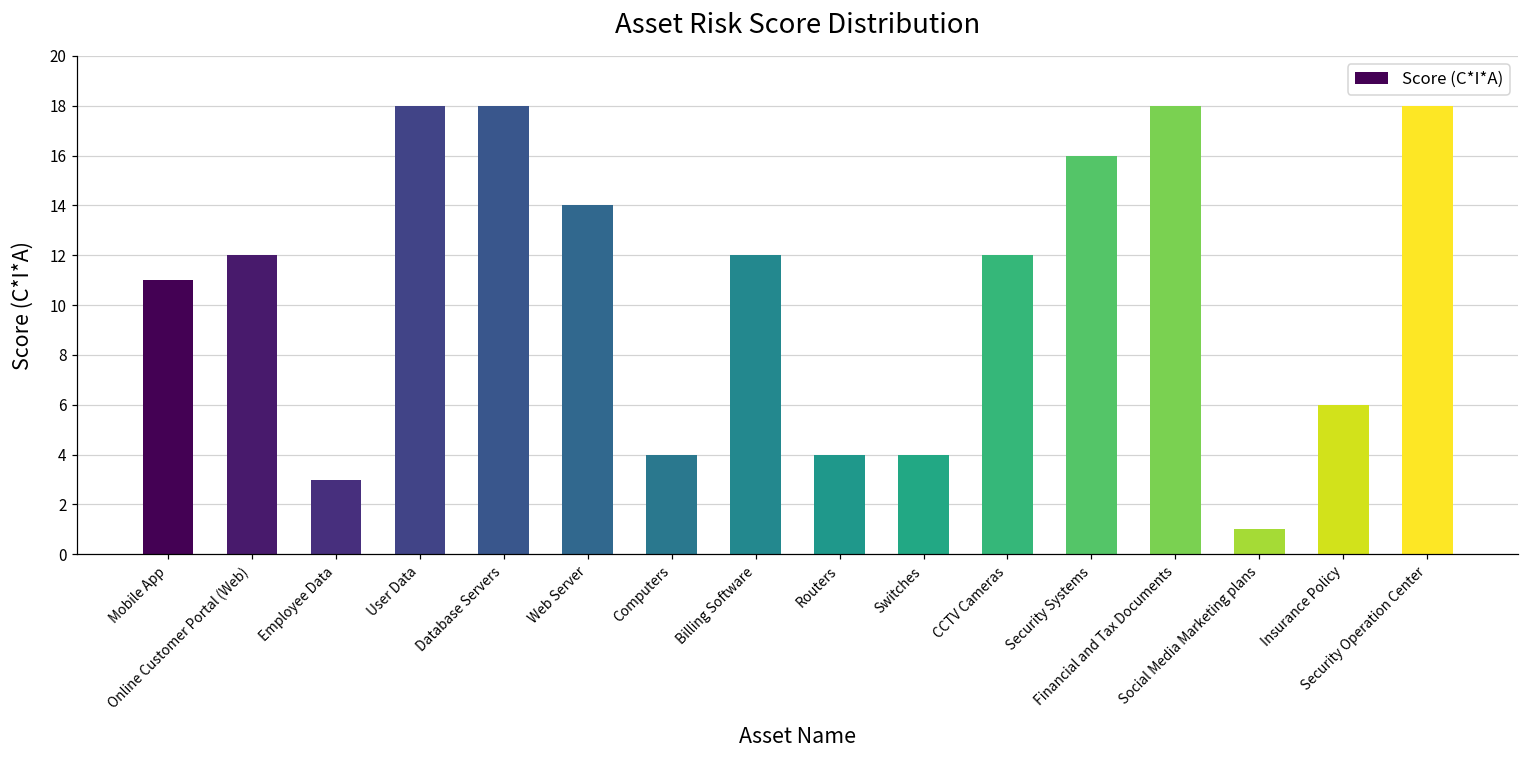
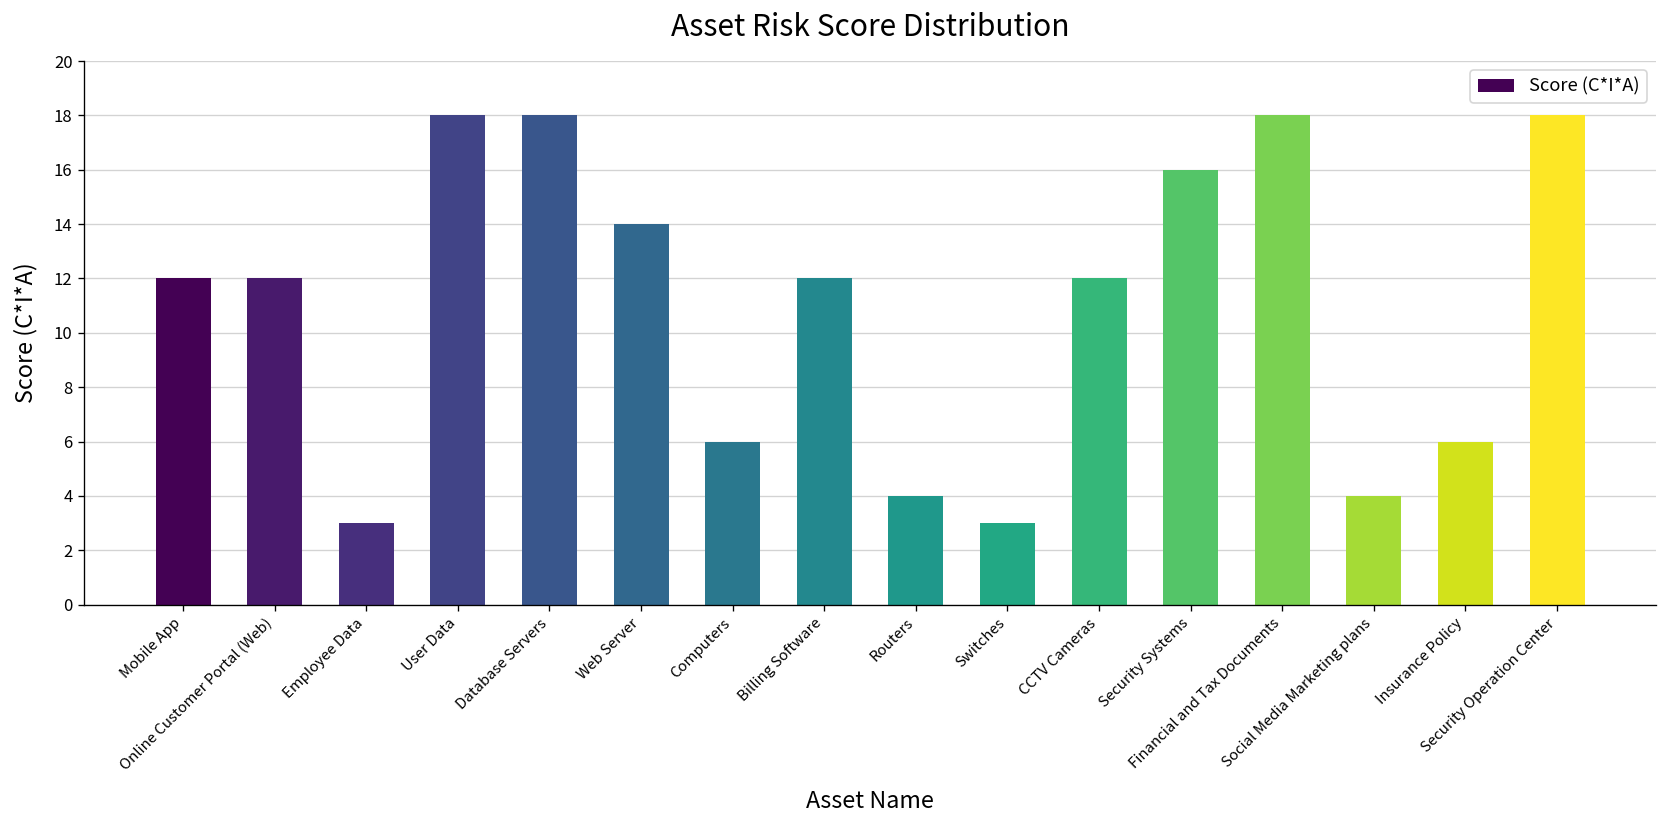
  {
-   "Mobile App": 11,
+   "Mobile App": 12,
    "Online Customer Portal (Web)": 12,
    "Employee Data": 3,
    "User Data": 18,
    "Database Servers": 18,
    "Web Server": 14,
-   "Computers": 4,
+   "Computers": 6,
    "Billing Software": 12,
    "Routers": 4,
-   "Switches": 4,
+   "Switches": 3,
    "CCTV Cameras": 12,
    "Security Systems": 16,
    "Financial and Tax Documents": 18,
-   "Social Media Marketing plans": 1,
+   "Social Media Marketing plans": 4,
    "Insurance Policy": 6,
    "Security Operation Center": 18
  }
